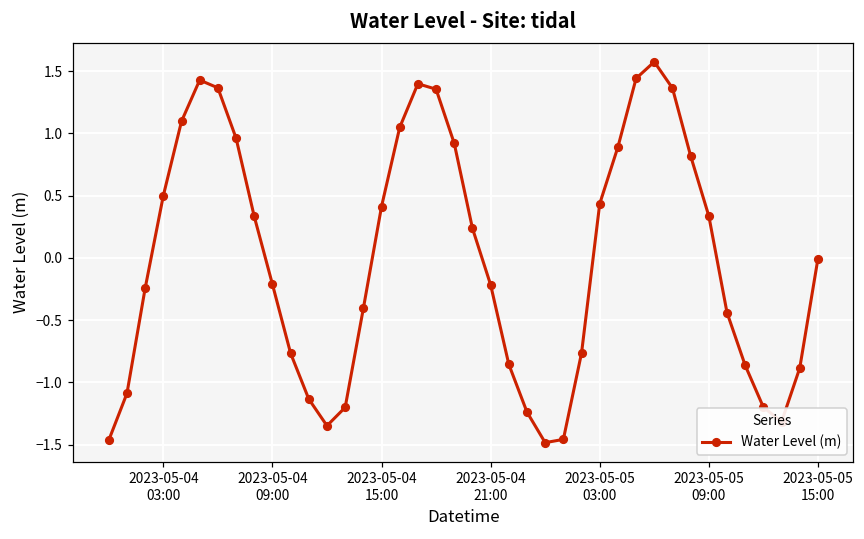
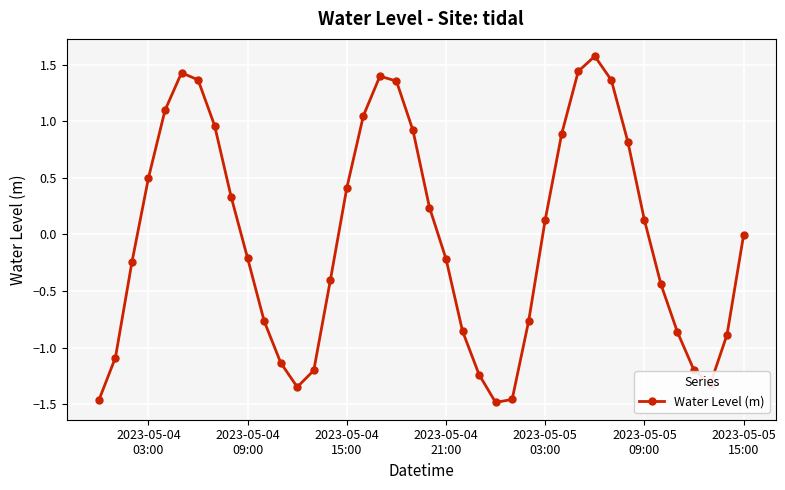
  {
    "2023-05-04 03:00": 0.50,
    "2023-05-04 09:00": -0.21,
    "2023-05-04 15:00": 0.41,
    "2023-05-04 21:00": -0.22,
-   "2023-05-05 03:00": 0.43,
-   "2023-05-05 09:00": 0.34,
+   "2023-05-05 03:00": 0.13,
+   "2023-05-05 09:00": 0.13,
    "2023-05-05 15:00": -0.01
  }
